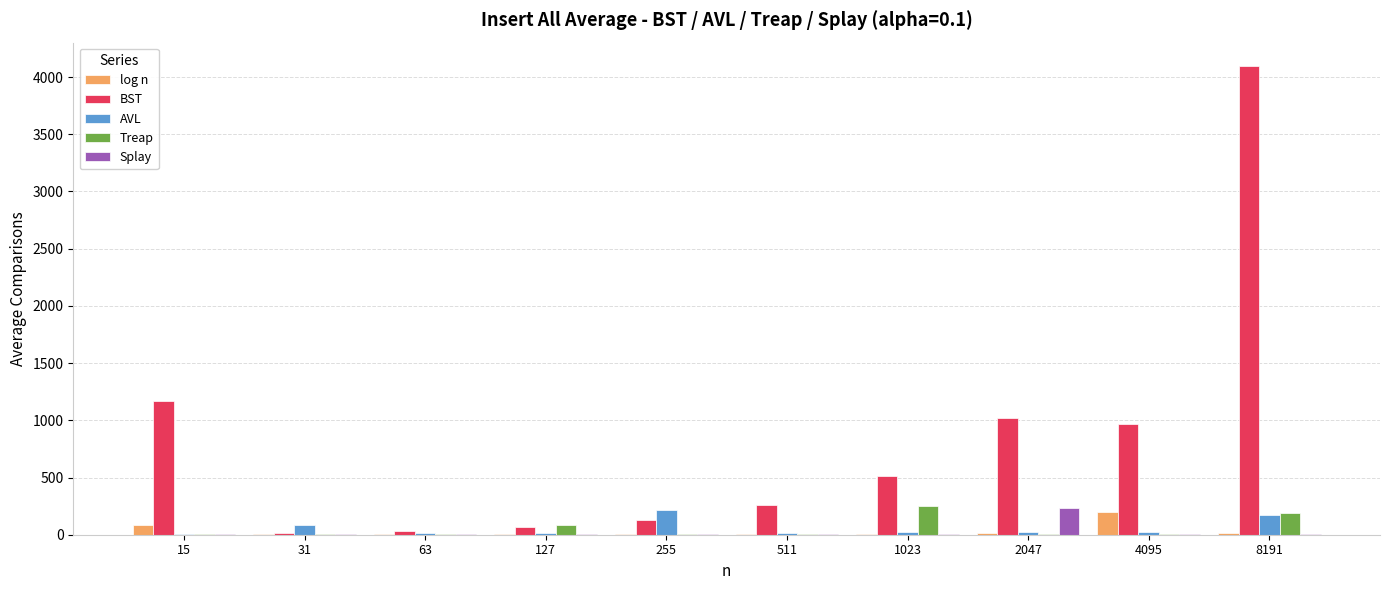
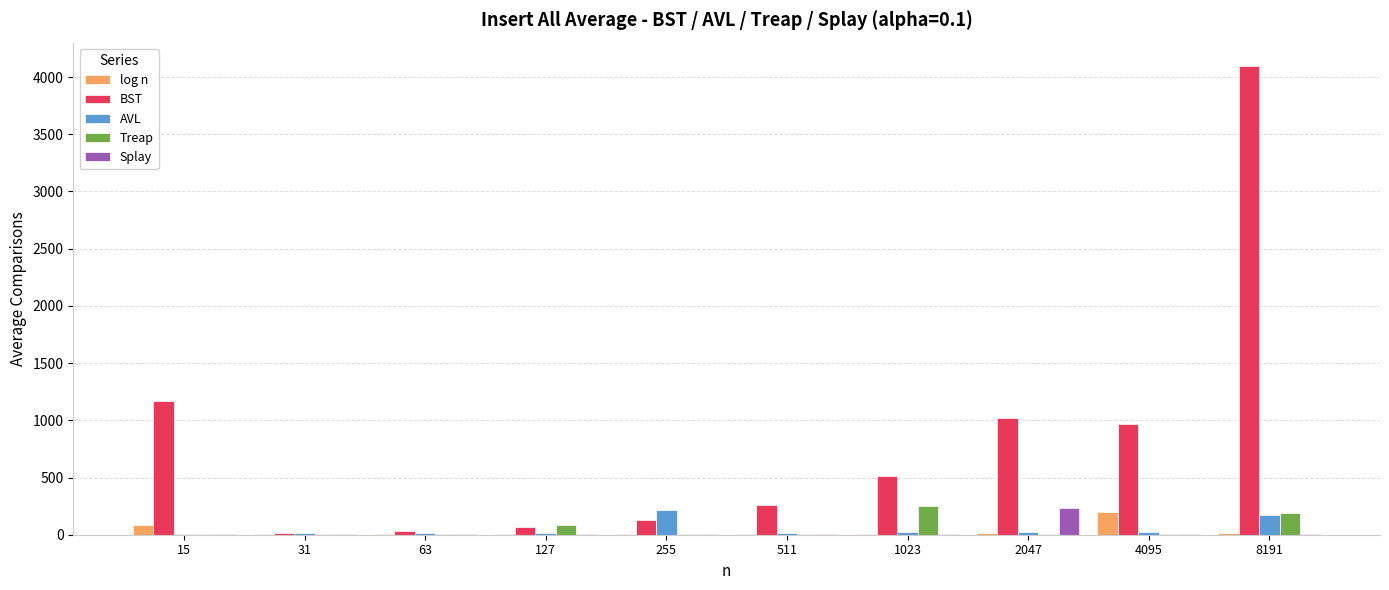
  {
    "log n": {
      "15": 80,
      "4095": 200
    },
    "BST": {
      "15": 1170,
      "63": 30,
      "127": 60,
      "255": 130,
      "511": 260,
      "1023": 510,
      "2047": 1020,
      "4095": 970,
      "8191": 4100
    },
    "AVL": {
-     "31": 80,
+     "31": 10,
      "255": 220,
      "2047": 20,
      "4095": 20,
      "8191": 170
    },
    "Treap": {
      "127": 80,
      "1023": 250,
      "8191": 190
    },
    "Splay": {
      "2047": 230
    }
  }
